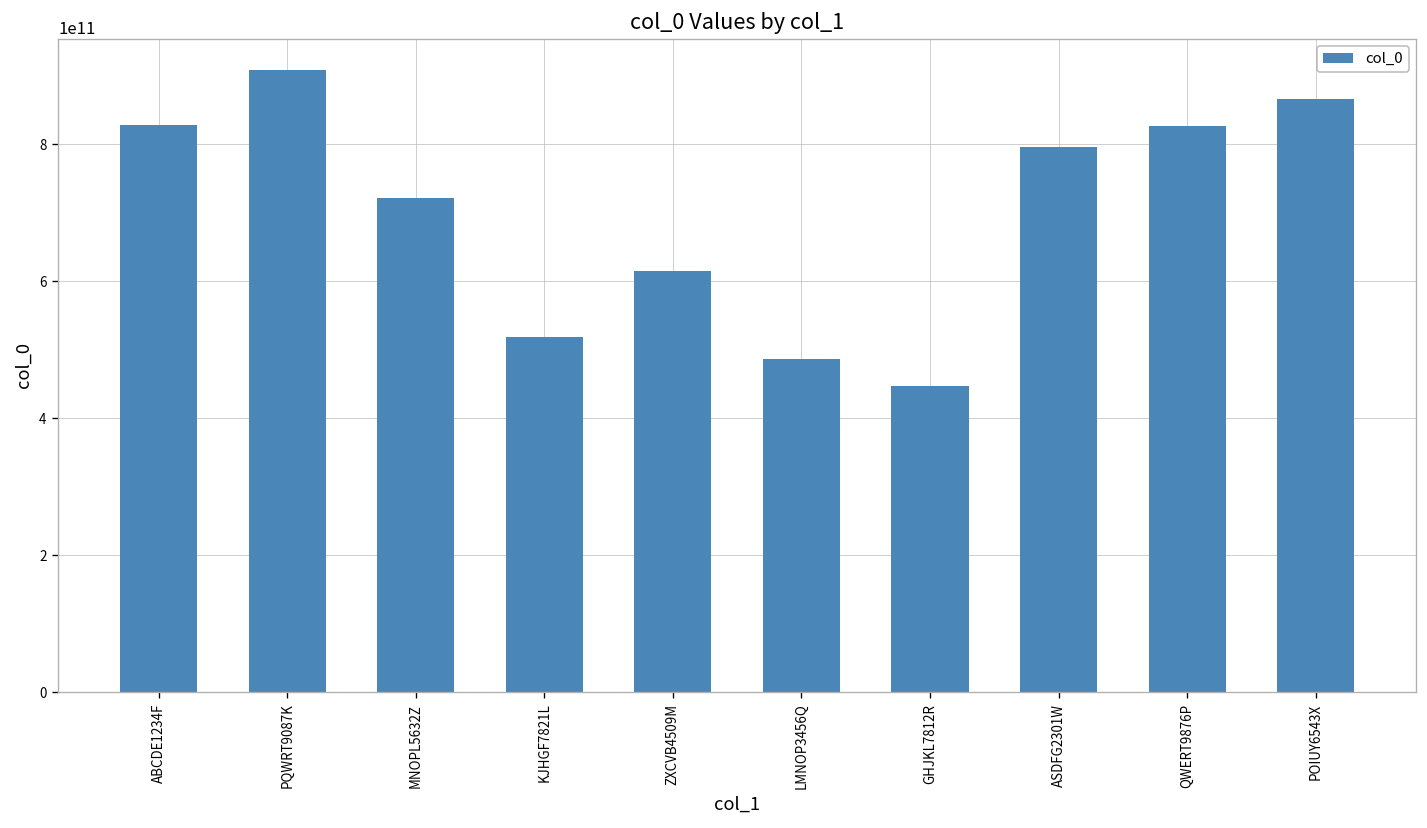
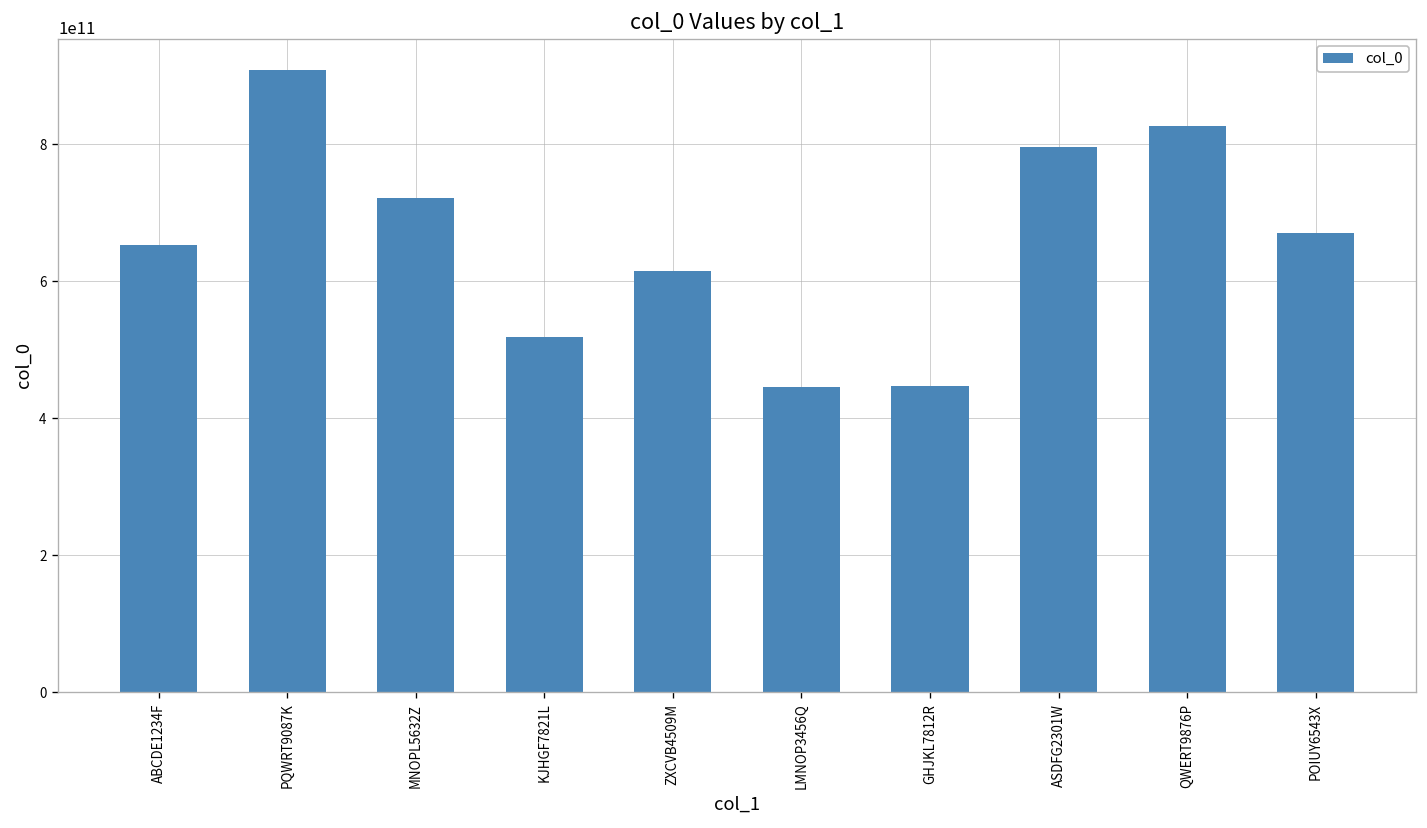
  {
-   "ABCDE1234F": 830000000000,
+   "ABCDE1234F": 650000000000,
    "PQWRT9087K": 910000000000,
    "MNOPL5632Z": 720000000000,
    "KJHGF7821L": 520000000000,
    "ZXCVB4509M": 610000000000,
-   "LMNOP3456Q": 490000000000,
+   "LMNOP3456Q": 450000000000,
    "GHJKL7812R": 450000000000,
    "ASDFG2301W": 800000000000,
    "QWERT9876P": 830000000000,
-   "POIUY6543X": 870000000000
+   "POIUY6543X": 670000000000
  }
